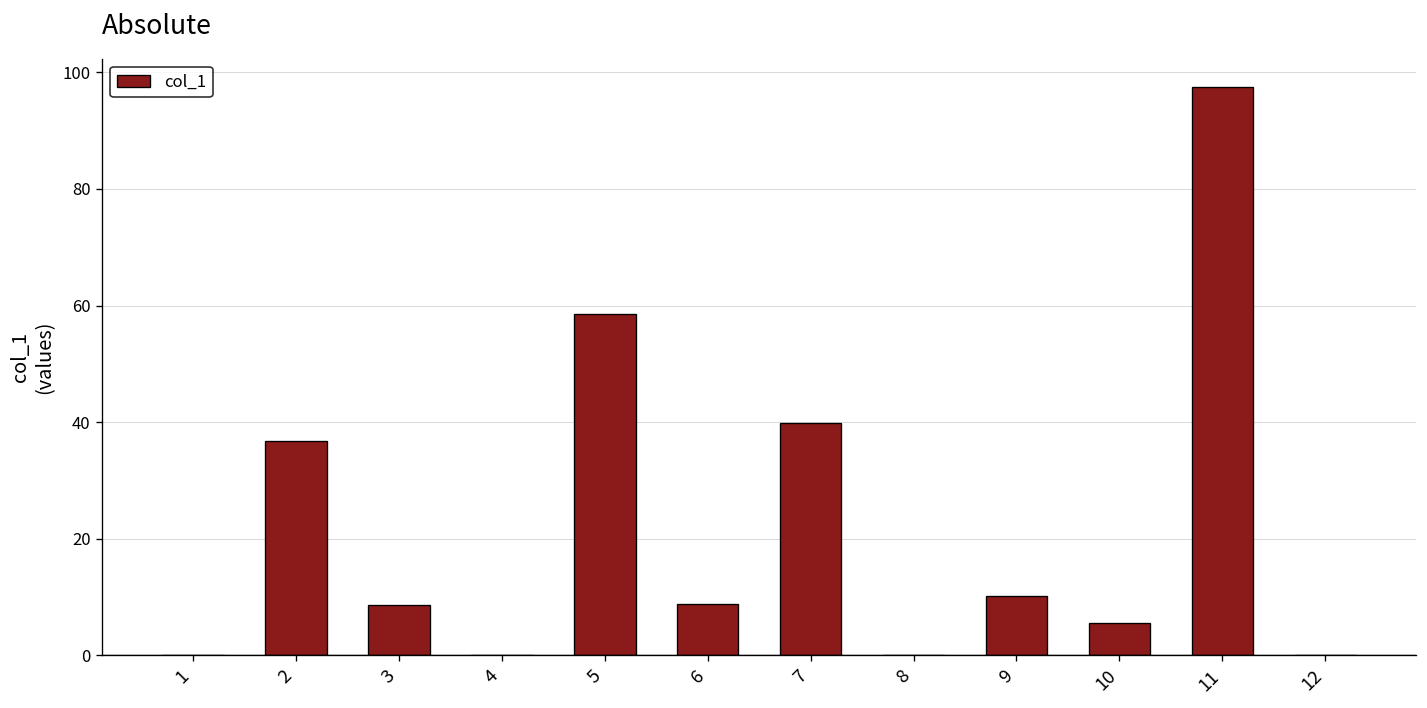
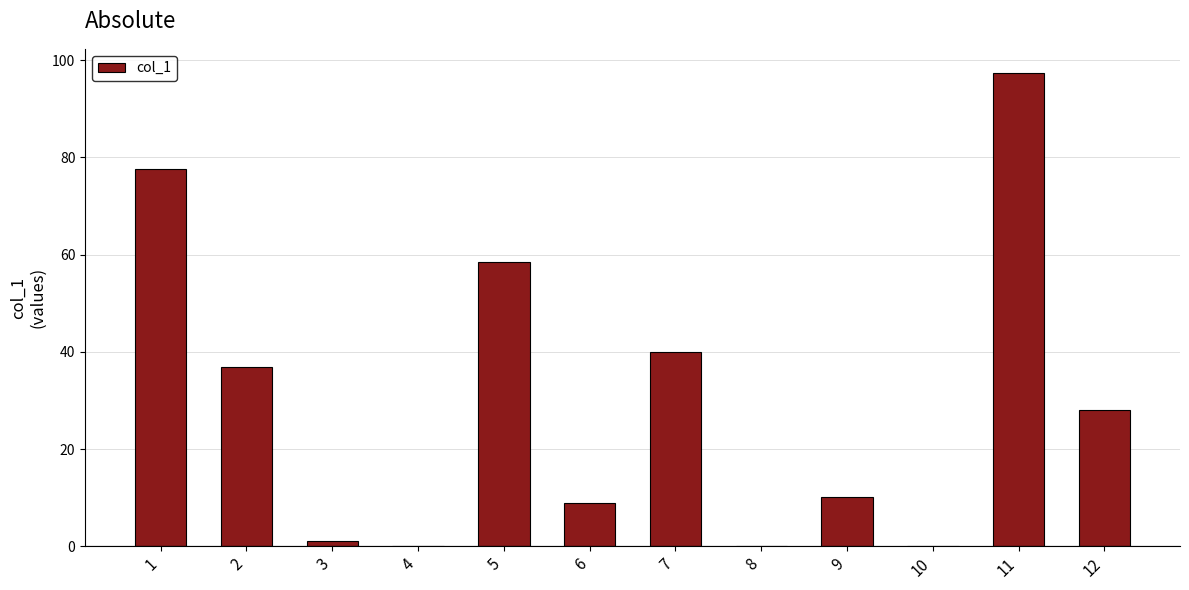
  {
-   "1": 0,
+   "1": 78,
    "2": 37,
-   "3": 9,
+   "3": 1,
    "4": 0,
    "5": 59,
    "6": 9,
    "7": 40,
    "8": 0,
    "9": 10,
-   "10": 6,
+   "10": 0,
    "11": 97,
-   "12": 0
+   "12": 28
  }
